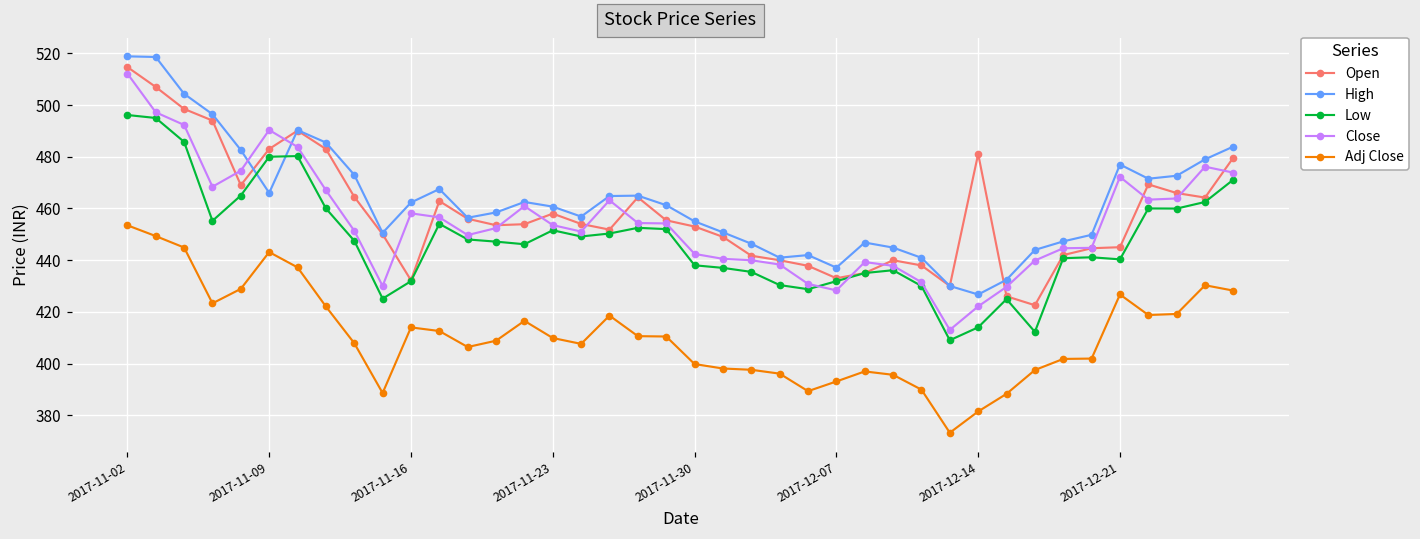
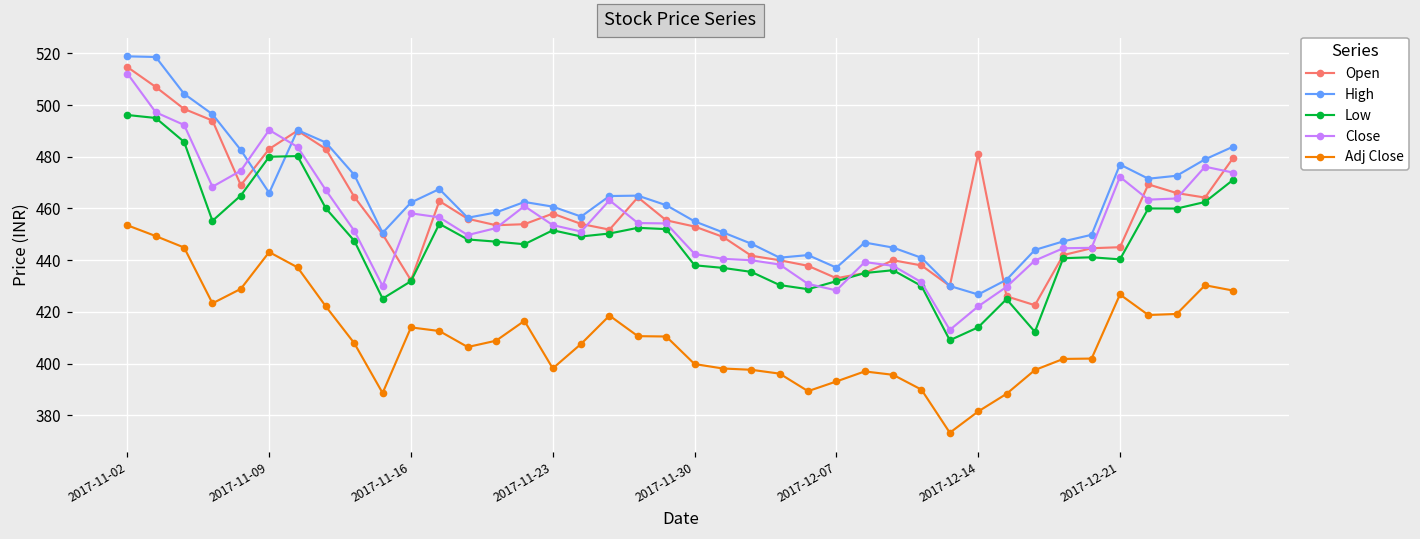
  {
    "Open": {
      "2017-11-02": 515,
      "2017-11-09": 483,
      "2017-11-23": 458,
      "2017-11-30": 453,
      "2017-12-07": 433,
      "2017-12-14": 481,
      "2017-12-21": 445
    },
    "High": {
      "2017-11-02": 519,
      "2017-11-09": 466,
      "2017-11-16": 462,
      "2017-11-23": 461,
      "2017-11-30": 455,
      "2017-12-07": 437,
      "2017-12-14": 427,
      "2017-12-21": 477
    },
    "Low": {
      "2017-11-02": 496,
      "2017-11-09": 480,
      "2017-11-23": 452,
      "2017-11-30": 438,
      "2017-12-07": 432,
      "2017-12-14": 414,
      "2017-12-21": 440
    },
    "Close": {
      "2017-11-02": 512,
      "2017-11-09": 490,
      "2017-11-16": 458,
      "2017-11-23": 454,
      "2017-11-30": 442,
      "2017-12-07": 428,
      "2017-12-14": 422,
      "2017-12-21": 472
    },
    "Adj Close": {
      "2017-11-02": 453,
      "2017-11-09": 443,
      "2017-11-16": 414,
-     "2017-11-23": 410,
+     "2017-11-23": 398,
      "2017-11-30": 400,
      "2017-12-07": 393,
      "2017-12-14": 381,
      "2017-12-21": 427
    }
  }
